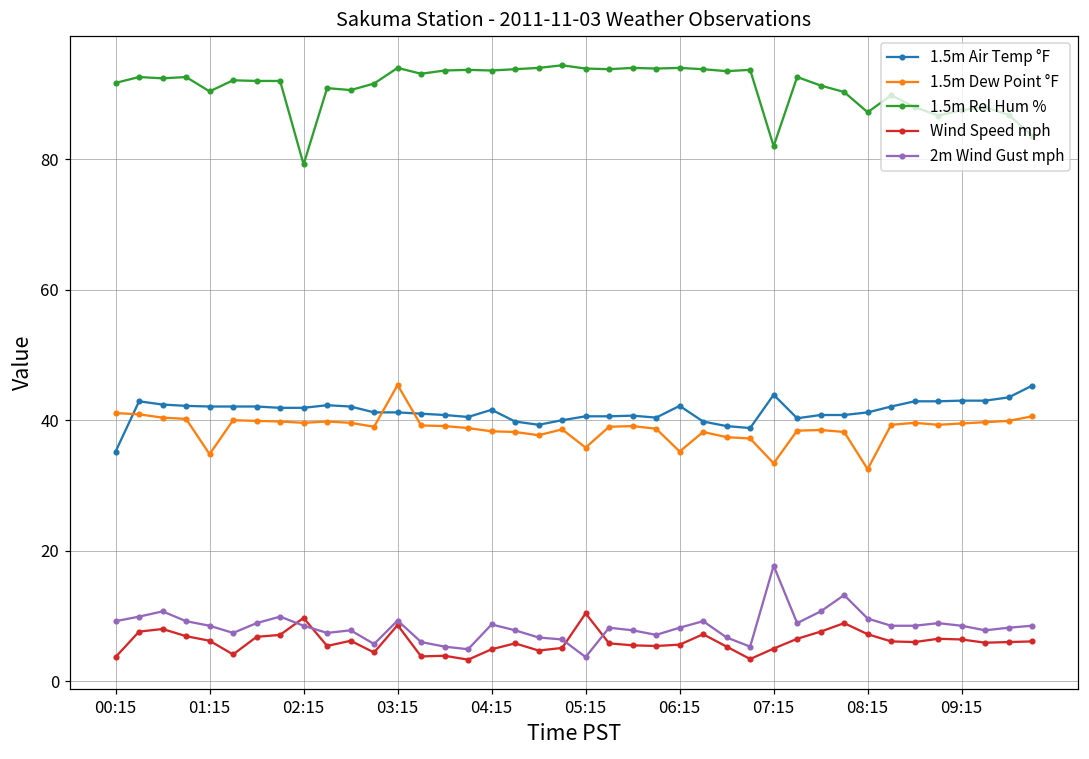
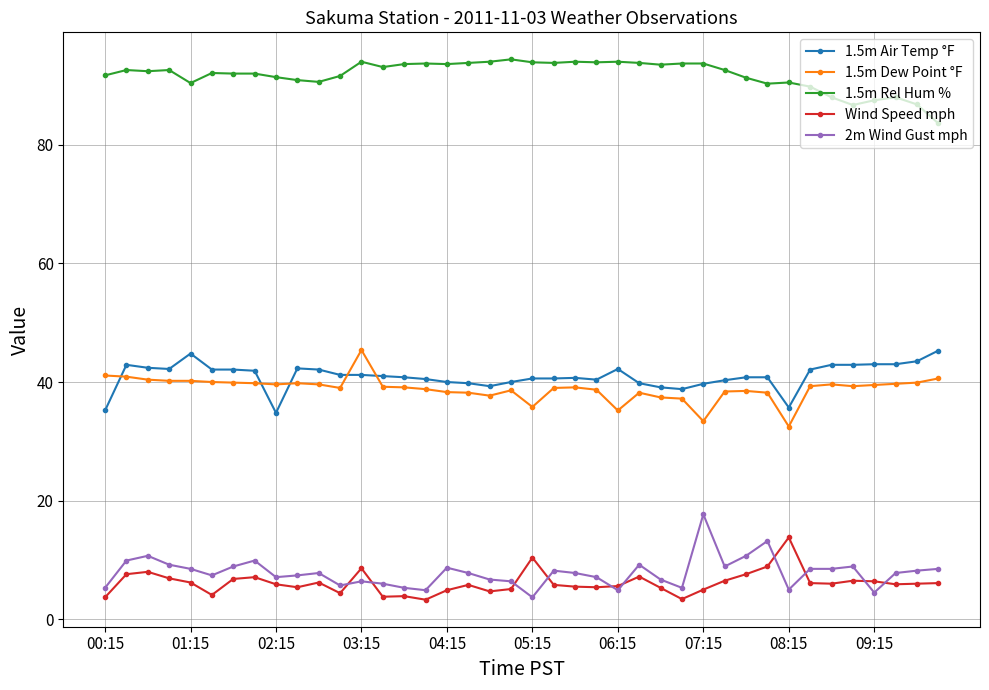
  {
    "1.5m Air Temp °F": {
      "00:15": 35,
-     "01:15": 42,
-     "02:15": 42,
+     "01:15": 45,
+     "02:15": 35,
      "03:15": 41,
-     "04:15": 42,
+     "04:15": 40,
      "05:15": 41,
      "06:15": 42,
-     "07:15": 44,
-     "08:15": 41,
+     "07:15": 40,
+     "08:15": 36,
      "09:15": 43
    },
    "1.5m Dew Point °F": {
      "00:15": 41,
-     "01:15": 35,
+     "01:15": 40,
      "02:15": 40,
      "03:15": 45,
      "04:15": 38,
      "05:15": 36,
      "06:15": 35,
      "07:15": 33,
      "08:15": 33,
      "09:15": 40
    },
    "1.5m Rel Hum %": {
      "00:15": 92,
      "01:15": 90,
-     "02:15": 79,
+     "02:15": 91,
      "03:15": 94,
      "04:15": 94,
      "05:15": 94,
      "06:15": 94,
-     "07:15": 82,
-     "08:15": 87
+     "07:15": 94,
+     "08:15": 91
    },
    "Wind Speed mph": {
      "00:15": 4,
      "01:15": 6,
-     "02:15": 10,
+     "02:15": 6,
      "03:15": 9,
      "04:15": 5,
      "05:15": 10,
      "06:15": 6,
      "07:15": 5,
-     "08:15": 7,
+     "08:15": 14,
      "09:15": 6
    },
    "2m Wind Gust mph": {
-     "00:15": 9,
+     "00:15": 5,
      "01:15": 9,
-     "02:15": 9,
-     "03:15": 9,
+     "02:15": 7,
+     "03:15": 6,
      "04:15": 9,
      "05:15": 4,
-     "06:15": 8,
+     "06:15": 5,
      "07:15": 18,
-     "08:15": 10,
-     "09:15": 9
+     "08:15": 5,
+     "09:15": 5
    }
  }
